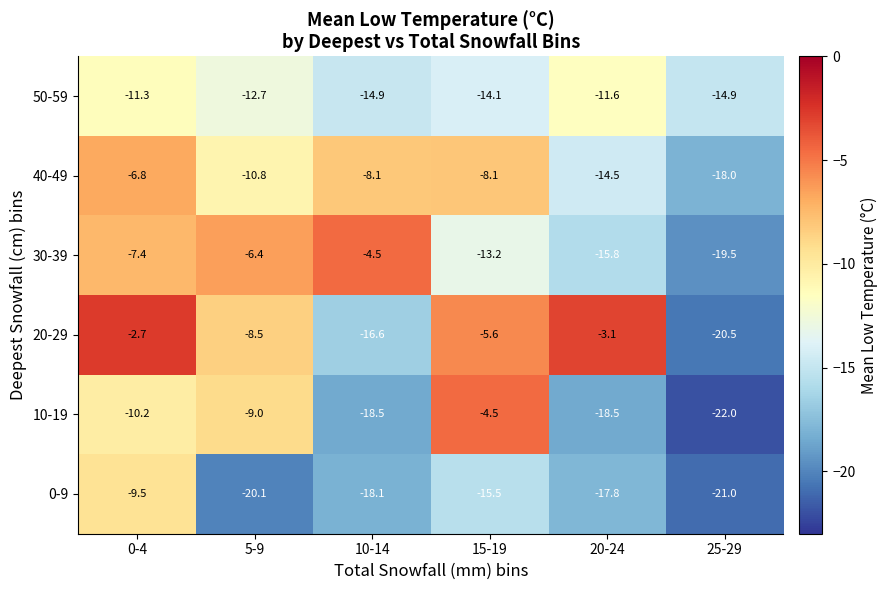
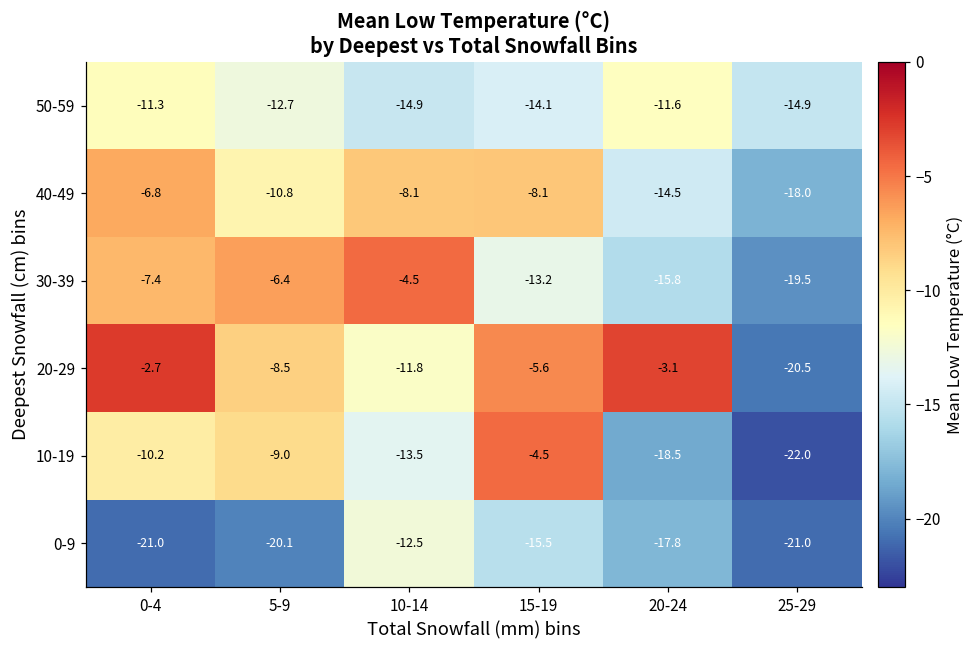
  {
    "50-59": {
      "0-4": -11.3,
      "5-9": -12.7,
      "10-14": -14.9,
      "15-19": -14.1,
      "20-24": -11.6,
      "25-29": -14.9
    },
    "40-49": {
      "0-4": -6.8,
      "5-9": -10.8,
      "10-14": -8.1,
      "15-19": -8.1,
      "20-24": -14.5,
      "25-29": -18.0
    },
    "30-39": {
      "0-4": -7.4,
      "5-9": -6.4,
      "10-14": -4.5,
      "15-19": -13.2,
      "20-24": -15.8,
      "25-29": -19.5
    },
    "20-29": {
      "0-4": -2.7,
      "5-9": -8.5,
-     "10-14": -16.6,
+     "10-14": -11.8,
      "15-19": -5.6,
      "20-24": -3.1,
      "25-29": -20.5
    },
    "10-19": {
      "0-4": -10.2,
      "5-9": -9.0,
-     "10-14": -18.5,
+     "10-14": -13.5,
      "15-19": -4.5,
      "20-24": -18.5,
      "25-29": -22.0
    },
    "0-9": {
-     "0-4": -9.5,
+     "0-4": -21.0,
      "5-9": -20.1,
-     "10-14": -18.1,
+     "10-14": -12.5,
      "15-19": -15.5,
      "20-24": -17.8,
      "25-29": -21.0
    }
  }
